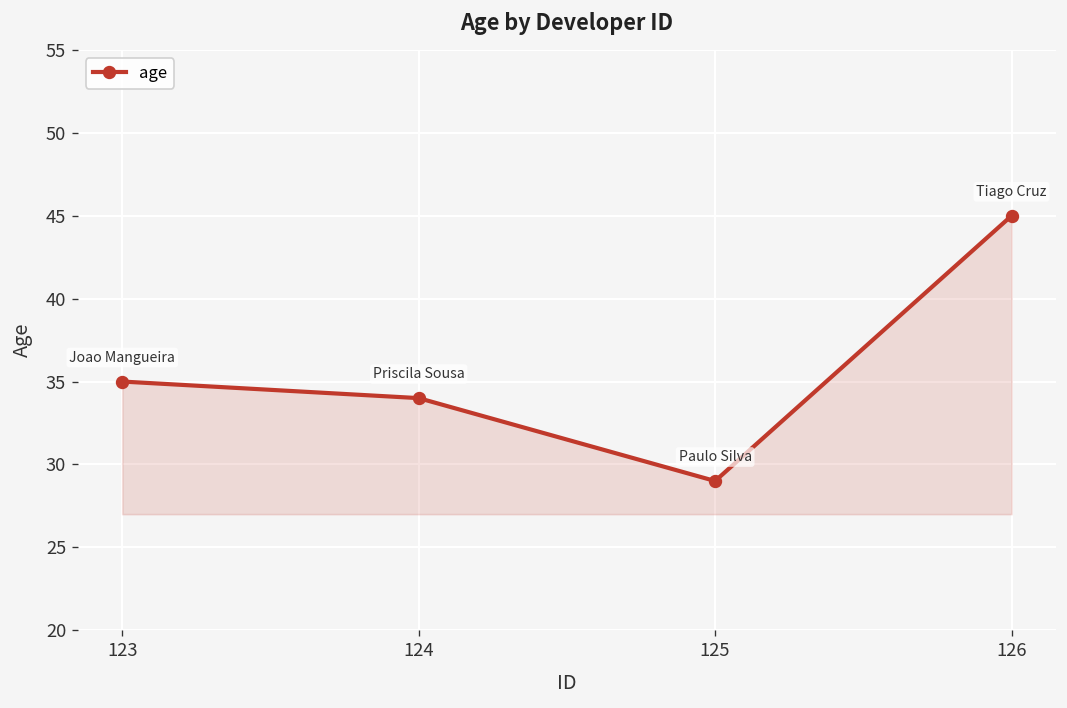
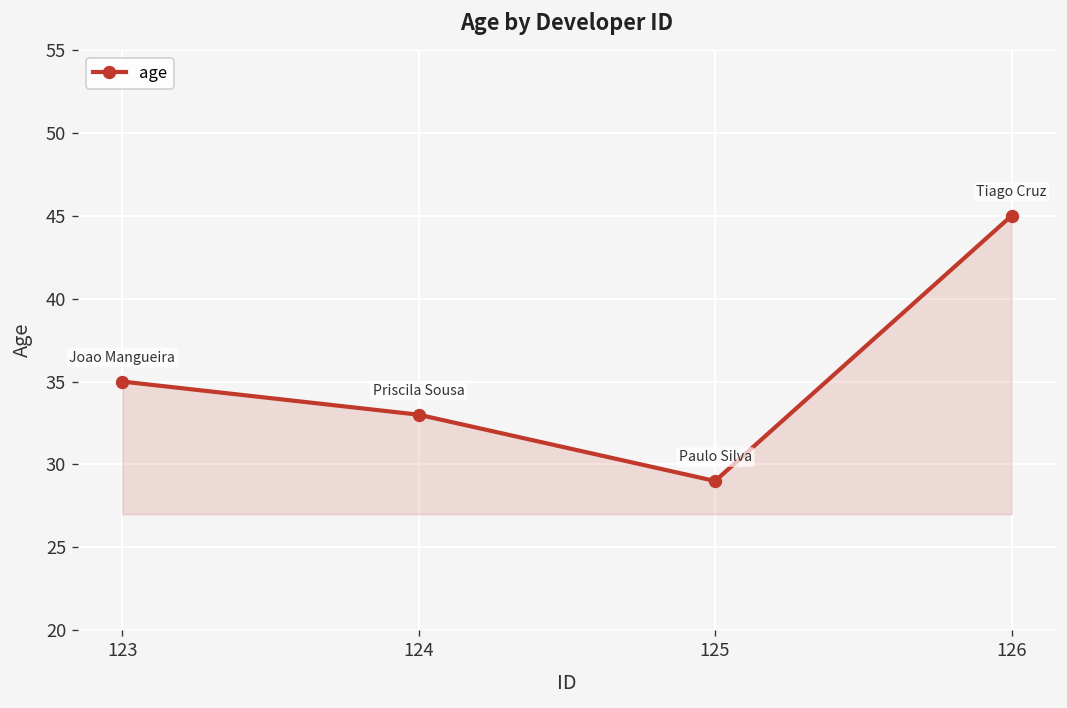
  {
    "123": 35,
-   "124": 34,
+   "124": 33,
    "125": 29,
    "126": 45
  }
